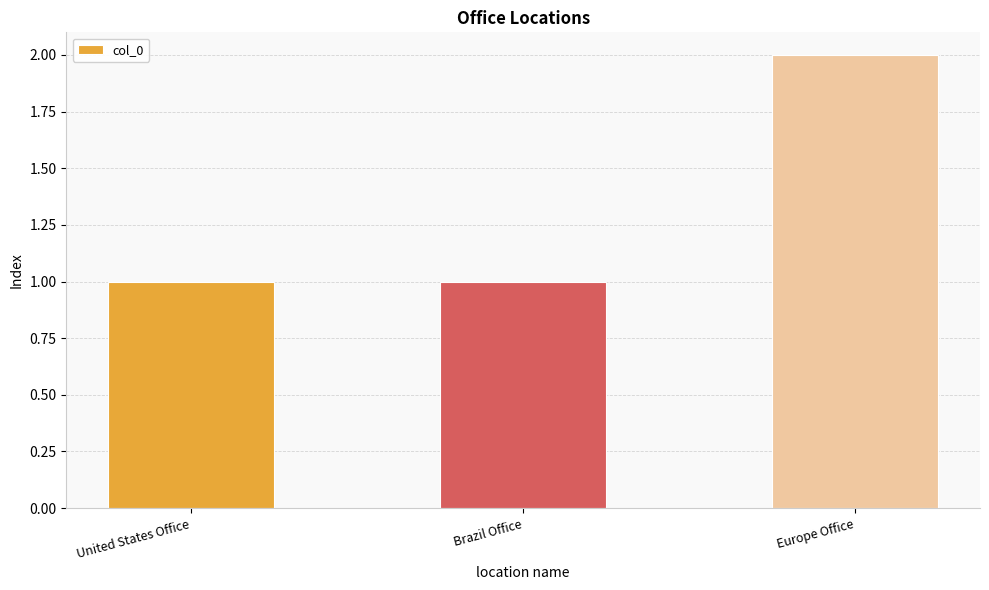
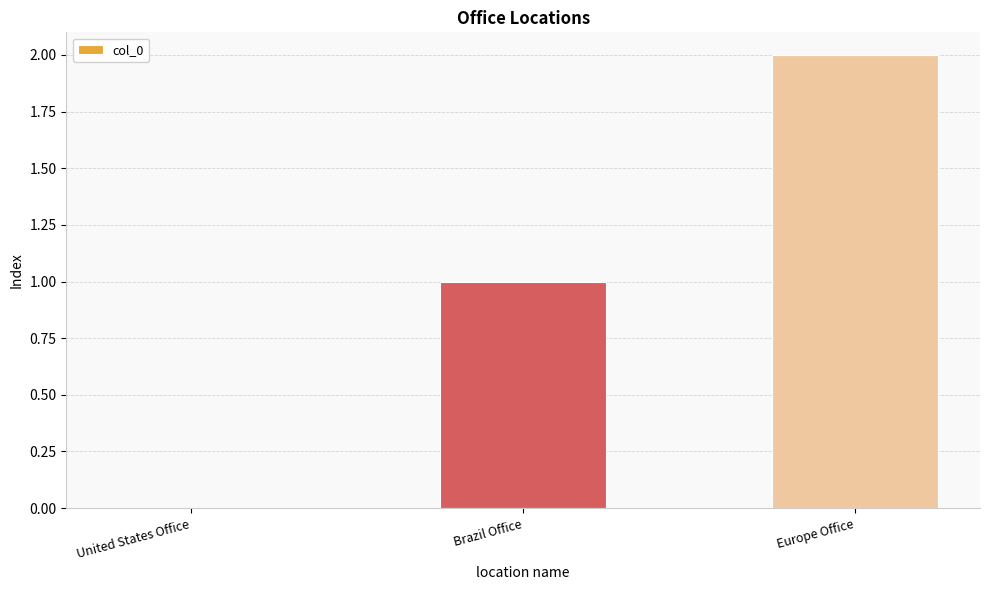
  {
-   "United States Office": 1,
+   "United States Office": 0,
    "Brazil Office": 1,
    "Europe Office": 2
  }
